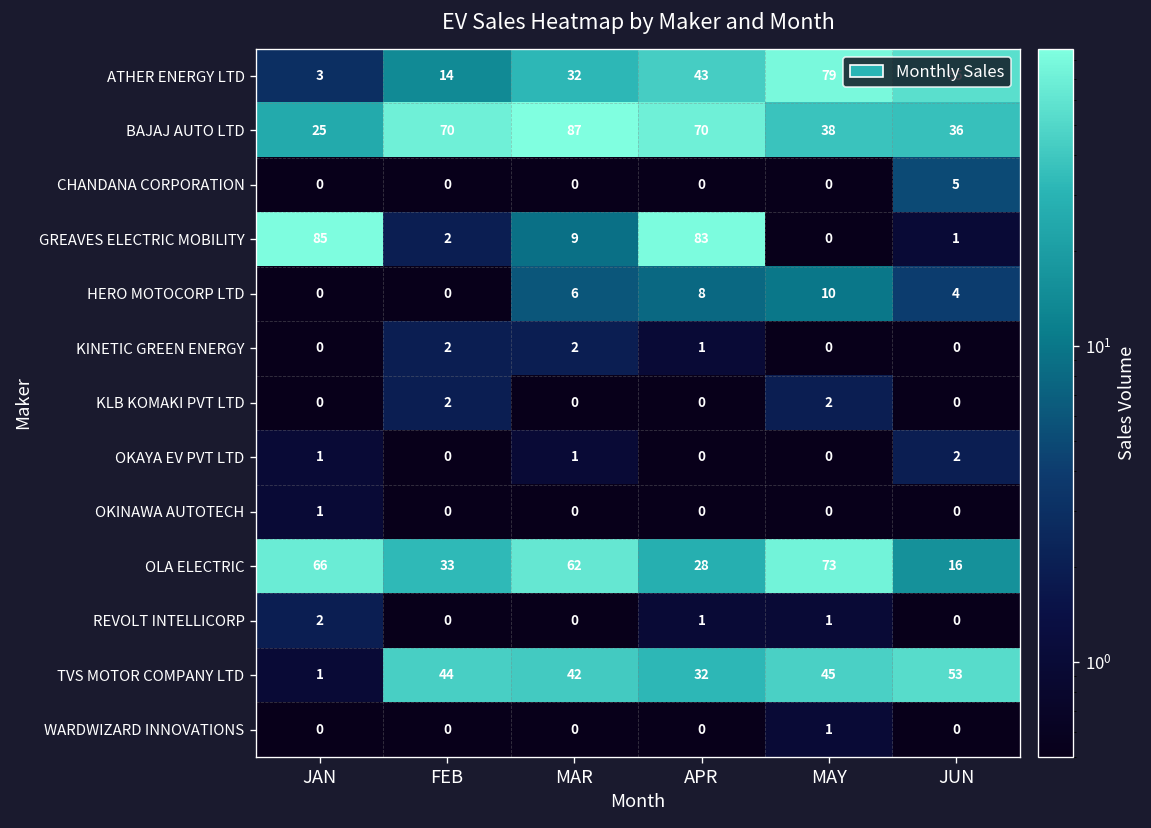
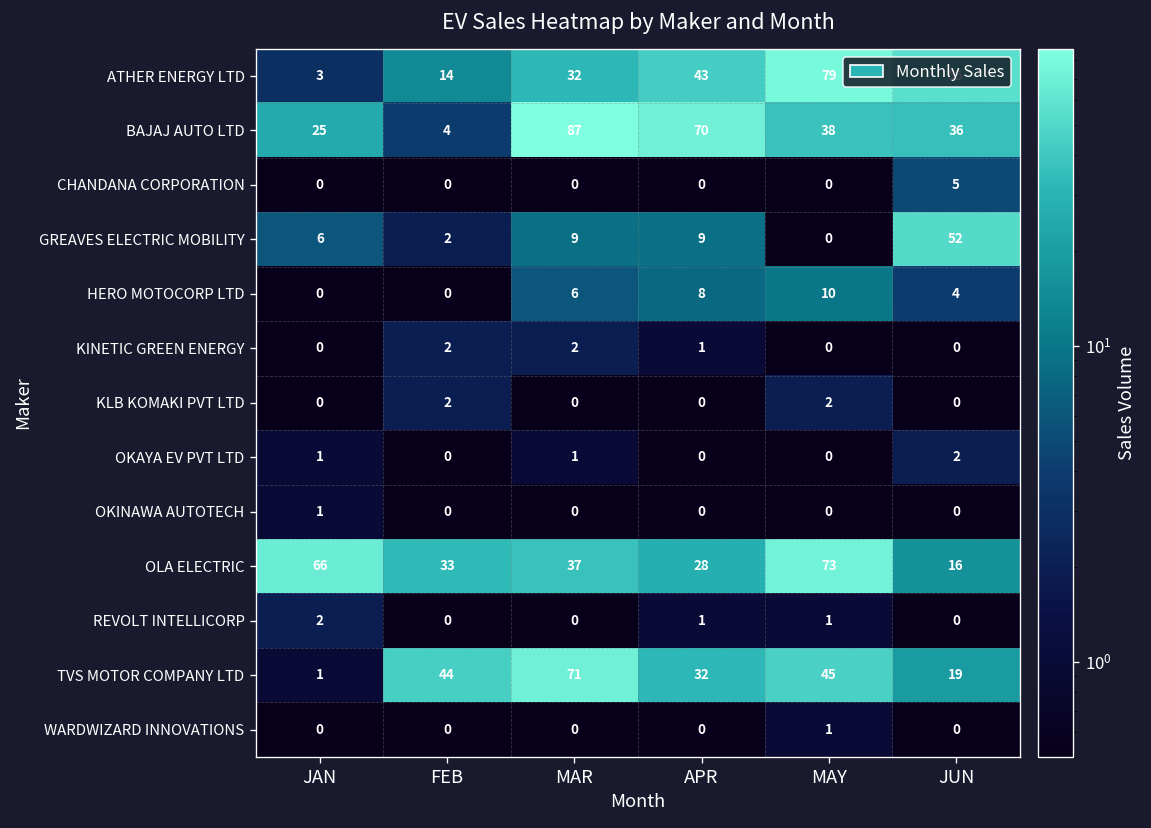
  {
    "ATHER ENERGY LTD": {
      "JAN": 3,
      "FEB": 14,
      "MAR": 32,
      "APR": 43,
      "MAY": 79
    },
    "BAJAJ AUTO LTD": {
      "JAN": 25,
-     "FEB": 70,
+     "FEB": 4,
      "MAR": 87,
      "APR": 70,
      "MAY": 38,
      "JUN": 36
    },
    "CHANDANA CORPORATION": {
      "JAN": 0,
      "FEB": 0,
      "MAR": 0,
      "APR": 0,
      "MAY": 0,
      "JUN": 5
    },
    "GREAVES ELECTRIC MOBILITY": {
-     "JAN": 85,
+     "JAN": 6,
      "FEB": 2,
      "MAR": 9,
-     "APR": 83,
+     "APR": 9,
      "MAY": 0,
-     "JUN": 1
+     "JUN": 52
    },
    "HERO MOTOCORP LTD": {
      "JAN": 0,
      "FEB": 0,
      "MAR": 6,
      "APR": 8,
      "MAY": 10,
      "JUN": 4
    },
    "KINETIC GREEN ENERGY": {
      "JAN": 0,
      "FEB": 2,
      "MAR": 2,
      "APR": 1,
      "MAY": 0,
      "JUN": 0
    },
    "KLB KOMAKI PVT LTD": {
      "JAN": 0,
      "FEB": 2,
      "MAR": 0,
      "APR": 0,
      "MAY": 2,
      "JUN": 0
    },
    "OKAYA EV PVT LTD": {
      "JAN": 1,
      "FEB": 0,
      "MAR": 1,
      "APR": 0,
      "MAY": 0,
      "JUN": 2
    },
    "OKINAWA AUTOTECH": {
      "JAN": 1,
      "FEB": 0,
      "MAR": 0,
      "APR": 0,
      "MAY": 0,
      "JUN": 0
    },
    "OLA ELECTRIC": {
      "JAN": 66,
      "FEB": 33,
-     "MAR": 62,
+     "MAR": 37,
      "APR": 28,
      "MAY": 73,
      "JUN": 16
    },
    "REVOLT INTELLICORP": {
      "JAN": 2,
      "FEB": 0,
      "MAR": 0,
      "APR": 1,
      "MAY": 1,
      "JUN": 0
    },
    "TVS MOTOR COMPANY LTD": {
      "JAN": 1,
      "FEB": 44,
-     "MAR": 42,
+     "MAR": 71,
      "APR": 32,
      "MAY": 45,
-     "JUN": 53
+     "JUN": 19
    },
    "WARDWIZARD INNOVATIONS": {
      "JAN": 0,
      "FEB": 0,
      "MAR": 0,
      "APR": 0,
      "MAY": 1,
      "JUN": 0
    }
  }
